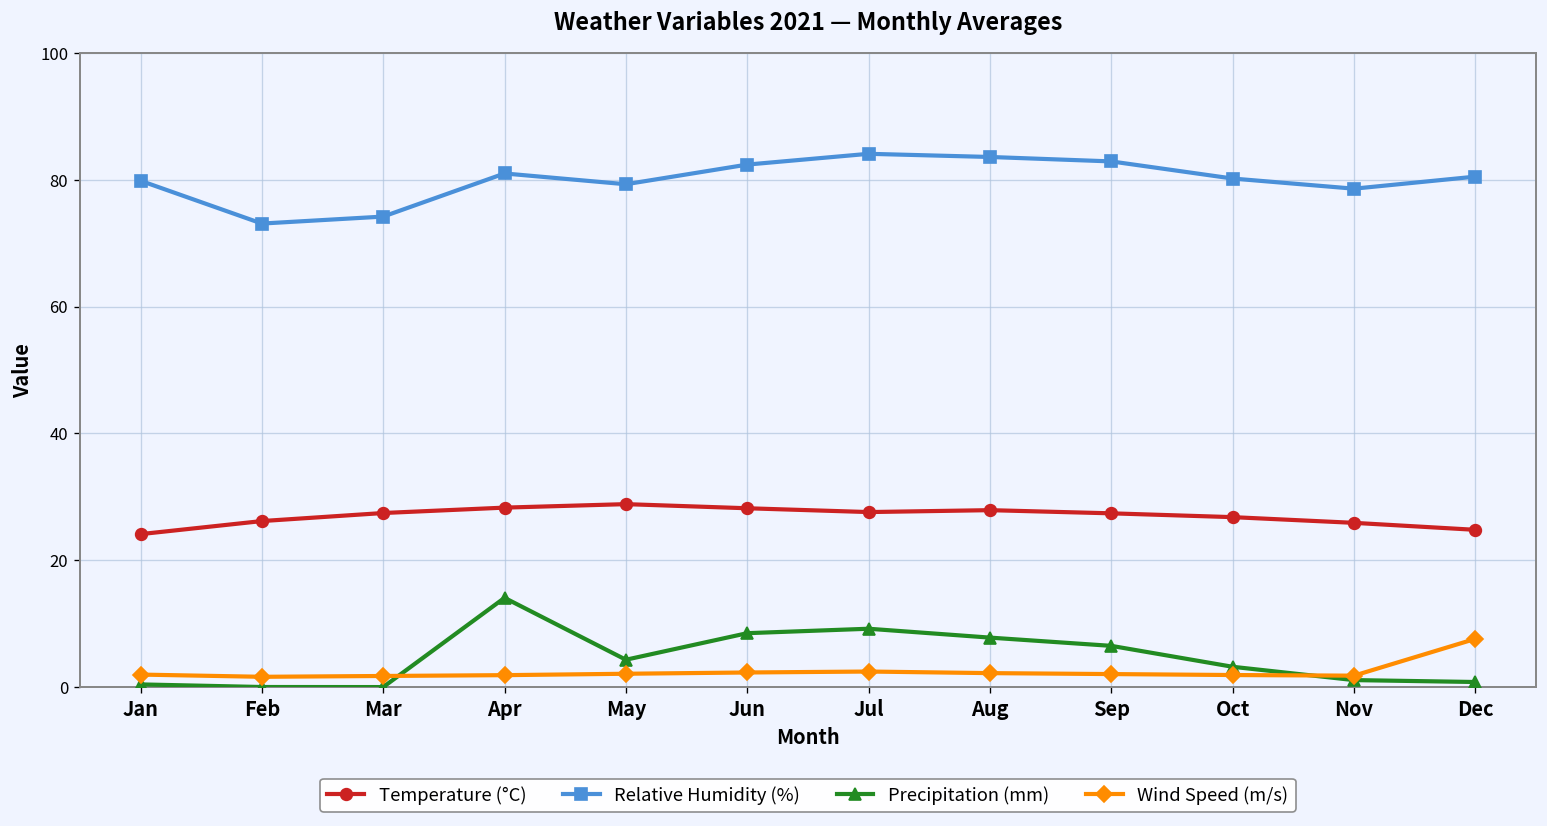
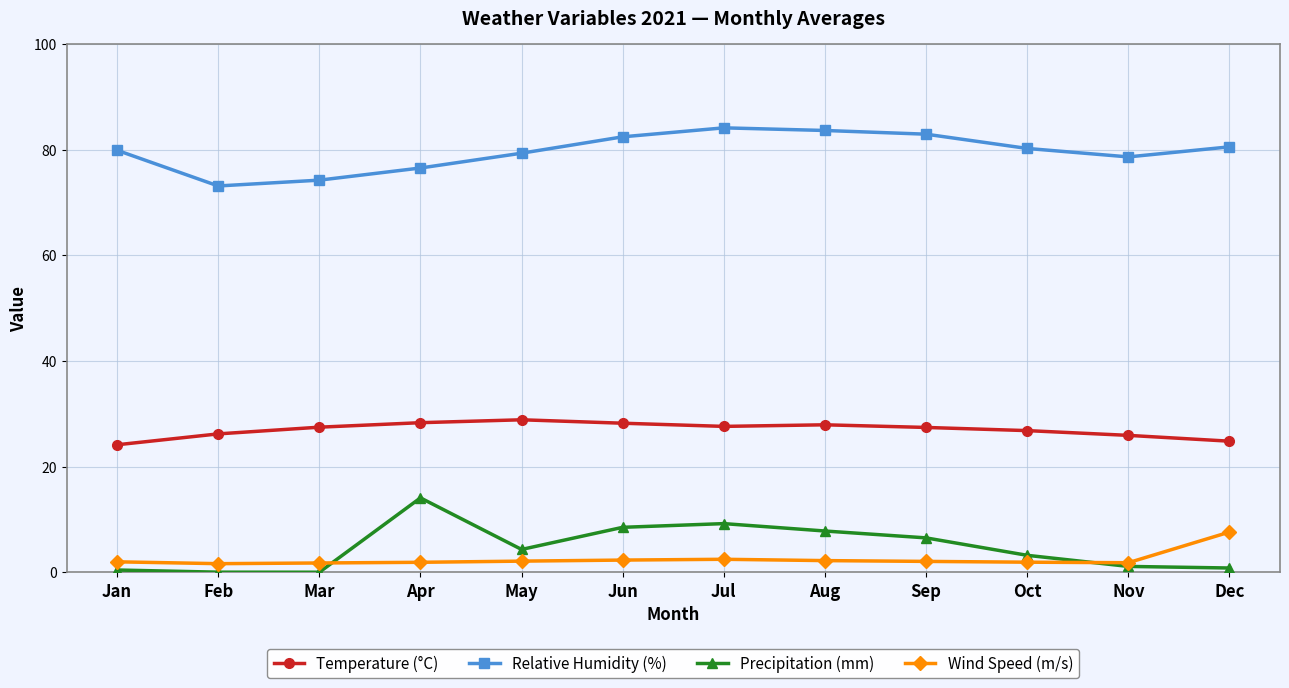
  {
    "Temperature (°C)": {
      "Jan": 24,
      "Feb": 26,
      "Mar": 27,
      "Apr": 28,
      "May": 29,
      "Jun": 28,
      "Jul": 28,
      "Aug": 28,
      "Sep": 27,
      "Oct": 27,
      "Nov": 26,
      "Dec": 25
    },
    "Relative Humidity (%)": {
      "Jan": 80,
      "Feb": 73,
      "Mar": 74,
-     "Apr": 81,
+     "Apr": 77,
      "May": 79,
      "Jun": 82,
      "Jul": 84,
      "Aug": 84,
      "Sep": 83,
      "Oct": 80,
      "Nov": 79,
      "Dec": 81
    },
    "Precipitation (mm)": {
      "Jan": 0,
      "Feb": 0,
      "Mar": 0,
      "Apr": 14,
      "May": 4,
      "Jun": 9,
      "Jul": 9,
      "Aug": 8,
      "Sep": 7,
      "Oct": 3,
      "Nov": 1,
      "Dec": 1
    },
    "Wind Speed (m/s)": {
      "Jan": 2,
      "Feb": 2,
      "Mar": 2,
      "Apr": 2,
      "May": 2,
      "Jun": 2,
      "Jul": 2,
      "Aug": 2,
      "Sep": 2,
      "Oct": 2,
      "Nov": 2,
      "Dec": 8
    }
  }
